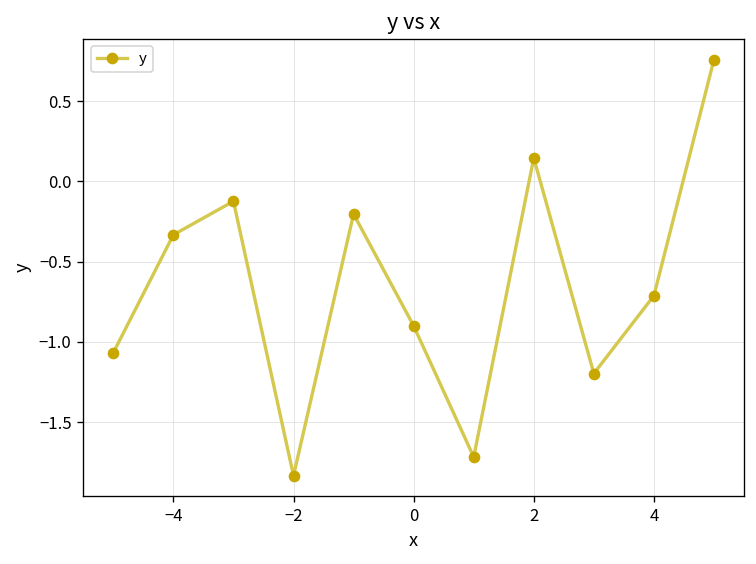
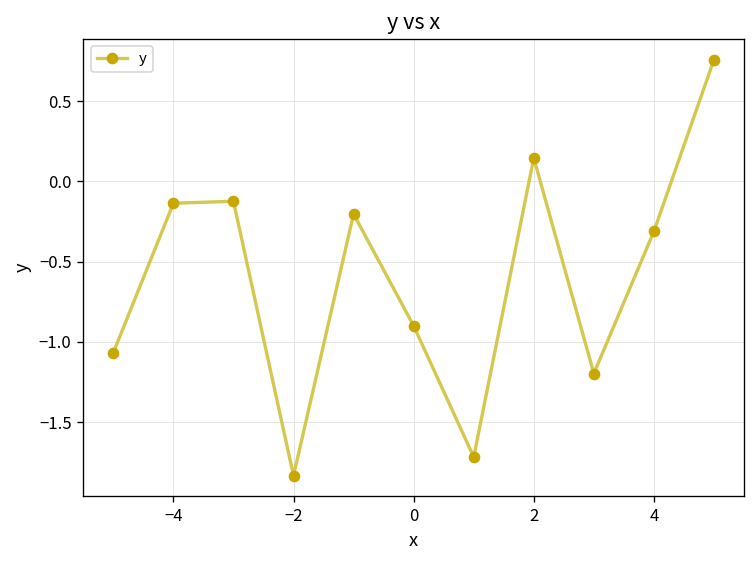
  {
-   "−4": -0.33,
+   "−4": -0.14,
    "−2": -1.83,
    "0": -0.90,
    "2": 0.15,
-   "4": -0.71
+   "4": -0.31
  }
